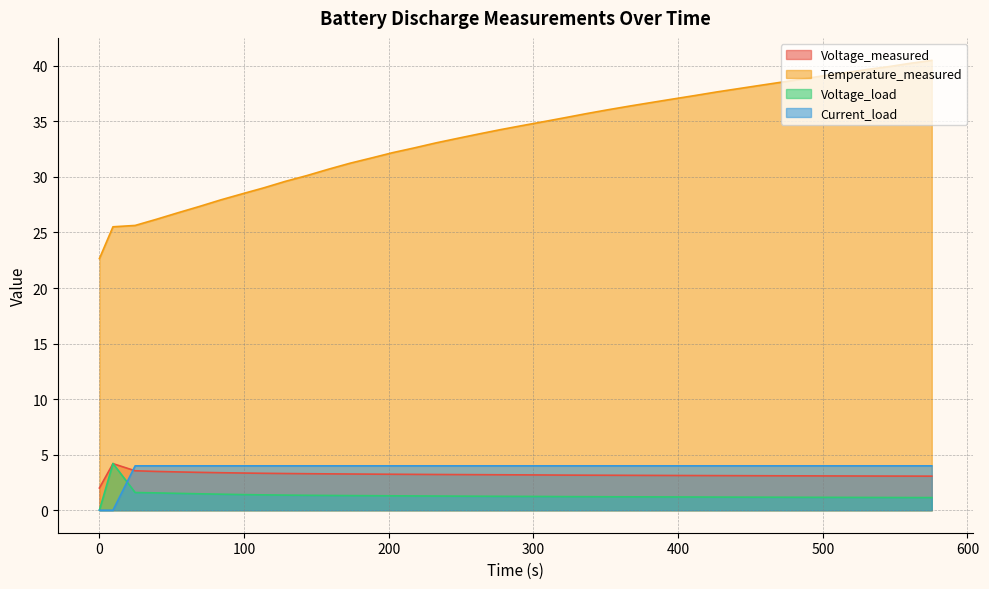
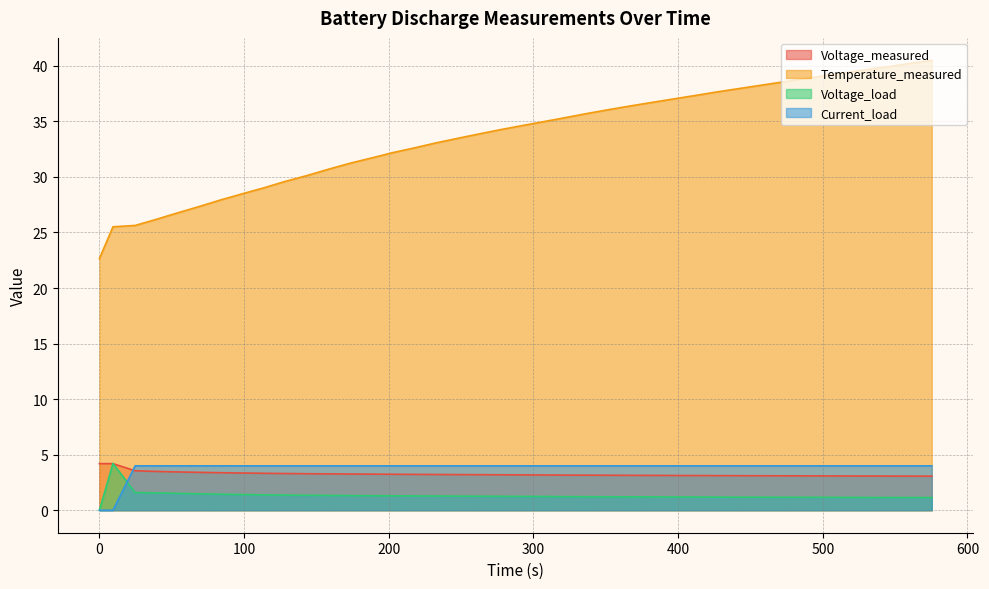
  {
    "Voltage_measured": {
-     "0": 2.0
+     "0": 4.2
    },
    "Temperature_measured": {
      "0": 22.6
    }
  }
